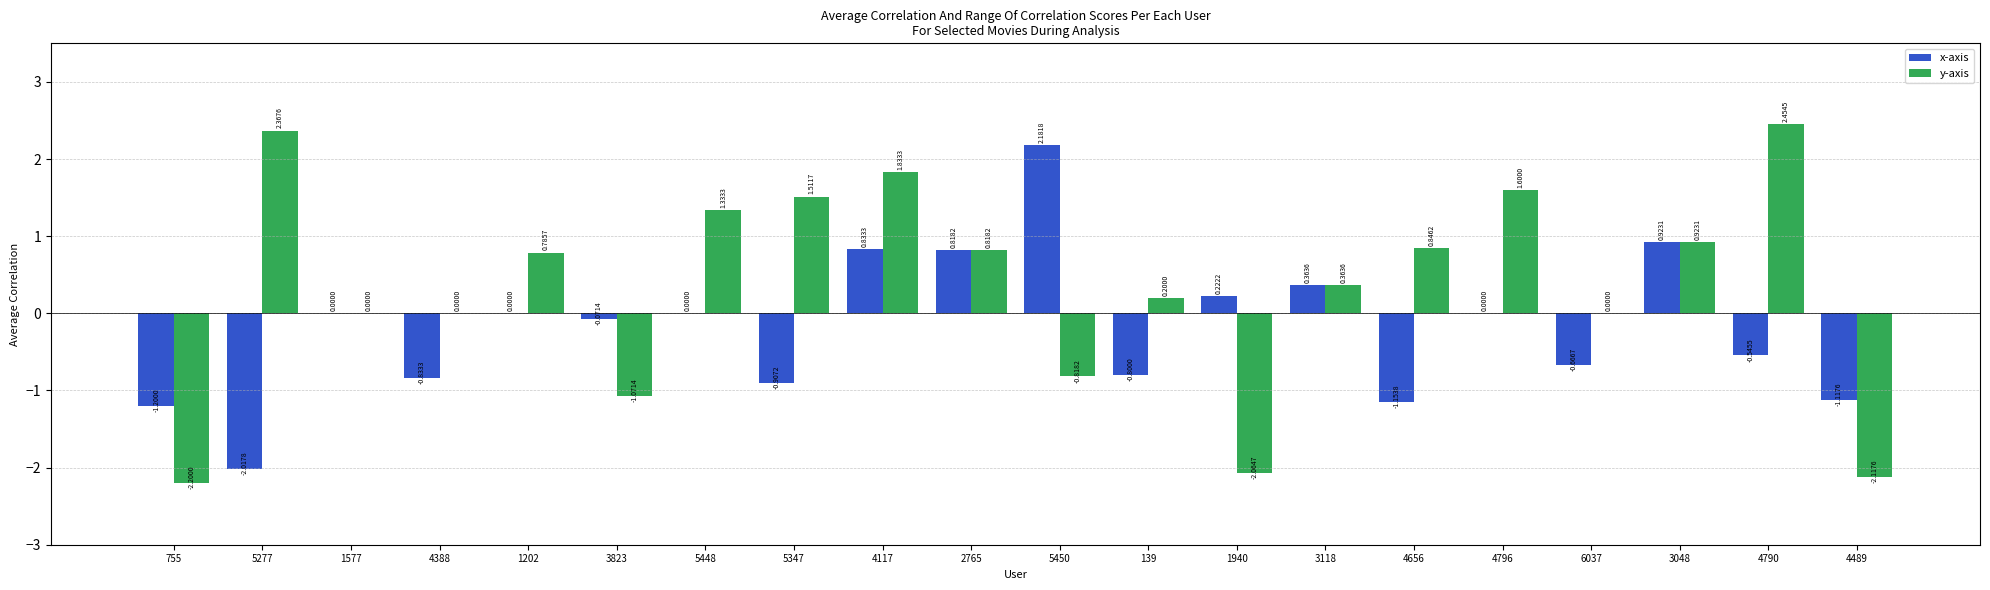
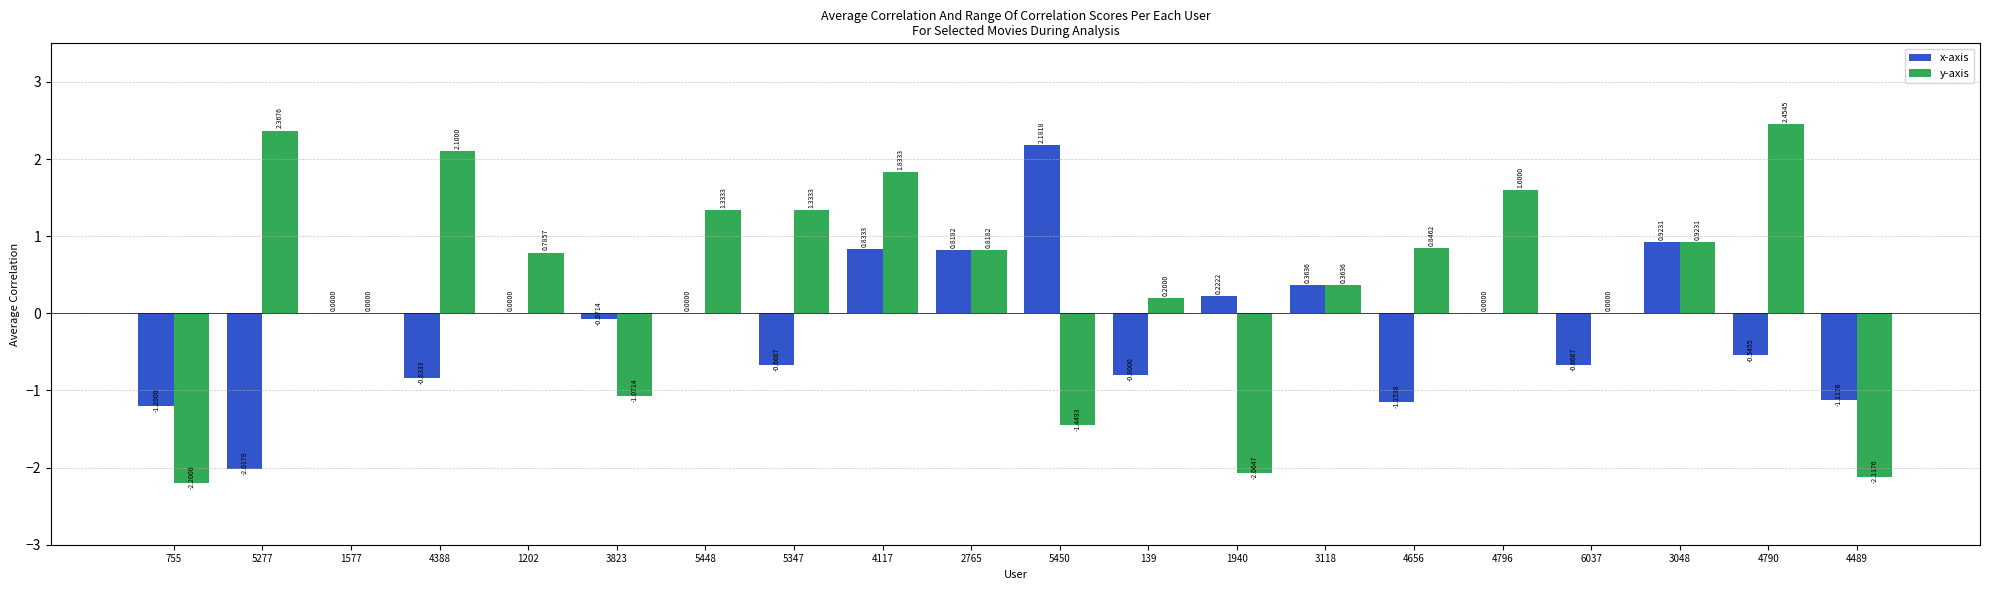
  {
    "x-axis": {
      "755": -1.2000,
      "5277": -2.0178,
      "1577": 0.0000,
      "4388": -0.8333,
      "1202": 0.0000,
      "3823": -0.0714,
      "5448": 0.0000,
-     "5347": -0.9072,
+     "5347": -0.6667,
      "4117": 0.8333,
      "2765": 0.8182,
      "5450": 2.1818,
      "139": -0.8000,
      "1940": 0.2222,
      "3118": 0.3636,
      "4656": -1.1538,
      "4796": 0.0000,
      "6037": -0.6667,
      "3048": 0.9231,
      "4790": -0.5455,
      "4489": -1.1176
    },
    "y-axis": {
      "755": -2.2000,
      "5277": 2.3676,
      "1577": 0.0000,
-     "4388": 0.0000,
+     "4388": 2.1000,
      "1202": 0.7857,
      "3823": -1.0714,
      "5448": 1.3333,
-     "5347": 1.5117,
+     "5347": 1.3333,
      "4117": 1.8333,
      "2765": 0.8182,
-     "5450": -0.8182,
+     "5450": -1.4493,
      "139": 0.2000,
      "1940": -2.0647,
      "3118": 0.3636,
      "4656": 0.8462,
      "4796": 1.6000,
      "6037": 0.0000,
      "3048": 0.9231,
      "4790": 2.4545,
      "4489": -2.1176
    }
  }
